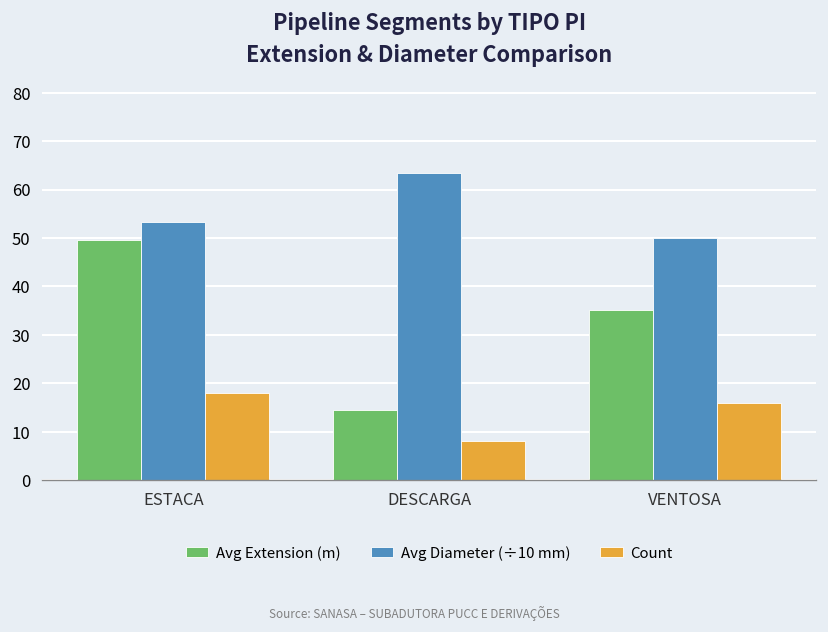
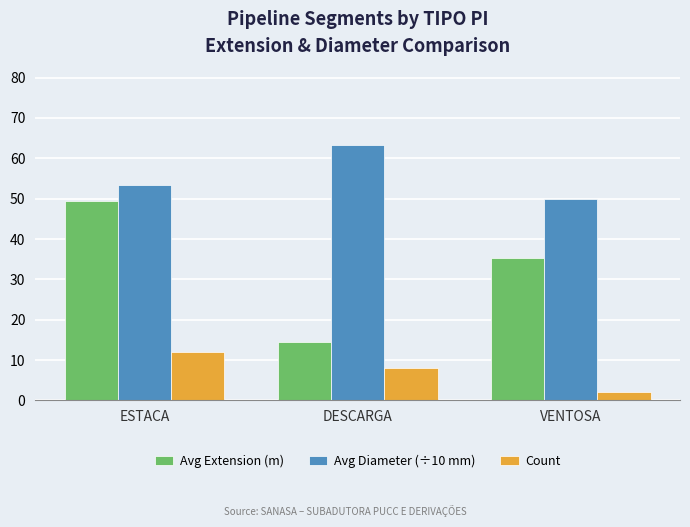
  {
    "Avg Extension (m)": {
      "ESTACA": 50,
      "DESCARGA": 14,
      "VENTOSA": 35
    },
    "Avg Diameter (÷10 mm)": {
      "ESTACA": 53,
      "DESCARGA": 63,
      "VENTOSA": 50
    },
    "Count": {
-     "ESTACA": 18,
+     "ESTACA": 12,
      "DESCARGA": 8,
-     "VENTOSA": 16
+     "VENTOSA": 2
    }
  }
